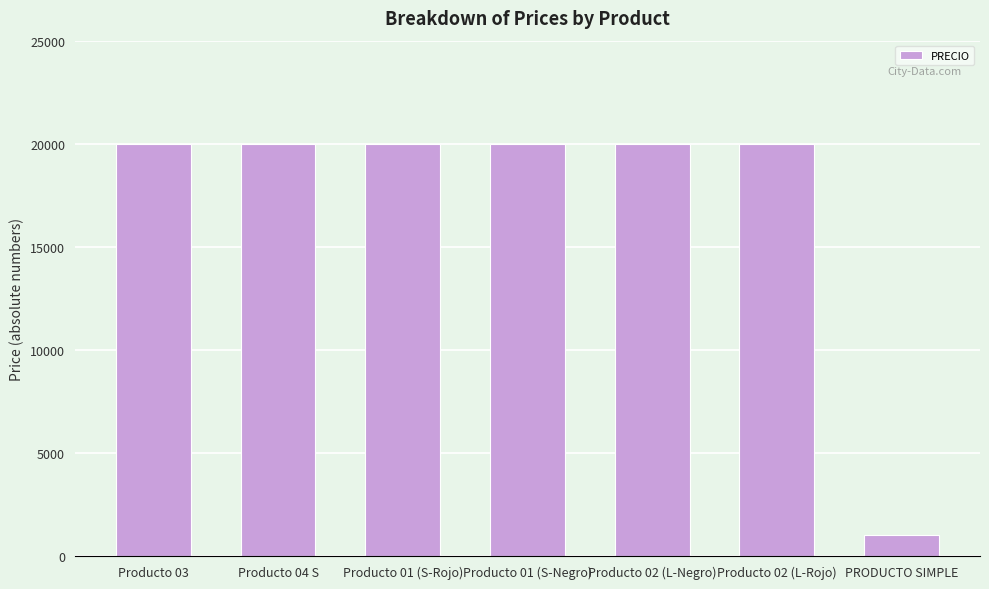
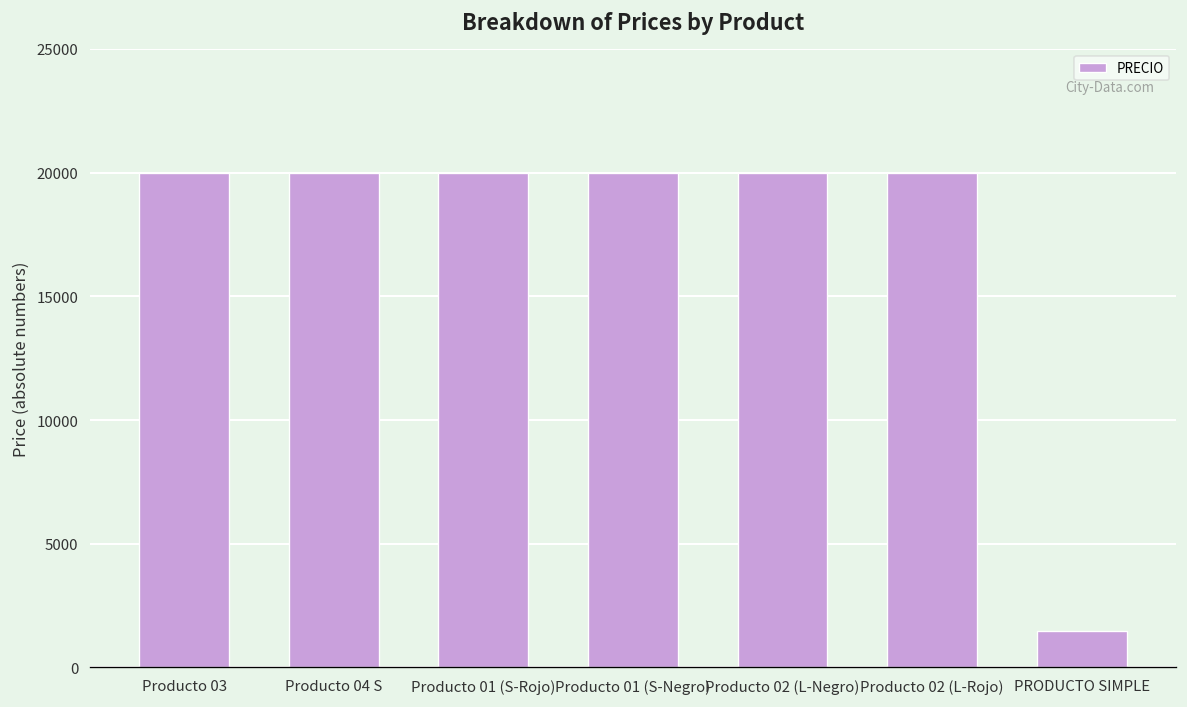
  {
    "Producto 03": 20000,
    "Producto 04 S": 20000,
    "Producto 01 (S-Rojo)": 20000,
    "Producto 01 (S-Negro)": 20000,
    "Producto 02 (L-Negro)": 20000,
    "Producto 02 (L-Rojo)": 20000,
-   "PRODUCTO SIMPLE": 1000
+   "PRODUCTO SIMPLE": 1500
  }
